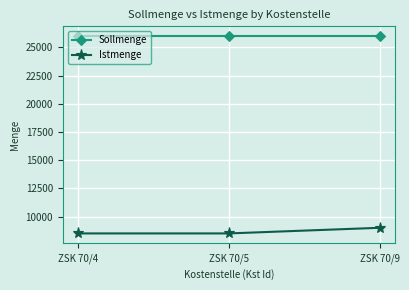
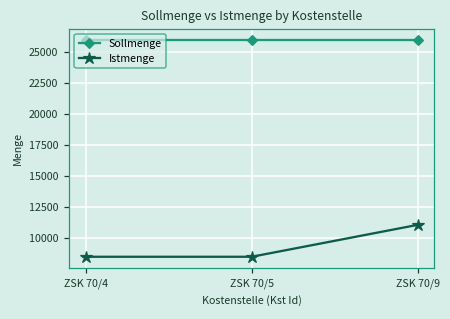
  {
    "Sollmenge": {
      "ZSK 70/5": 26000,
      "ZSK 70/9": 26000
    },
    "Istmenge": {
      "ZSK 70/4": 8500,
      "ZSK 70/5": 8500,
-     "ZSK 70/9": 9000
+     "ZSK 70/9": 11100
    }
  }
